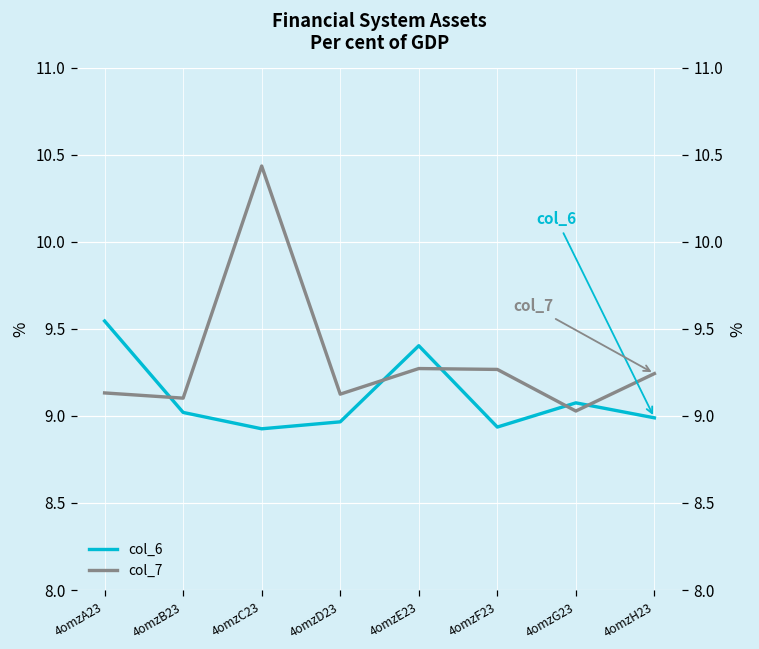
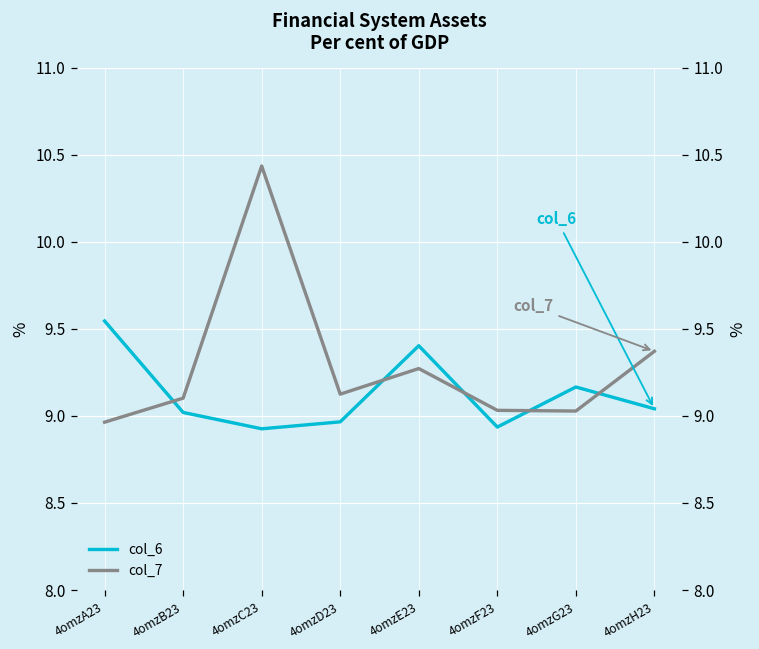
  {
    "col_6": {
      "4omzA23": 9.55,
      "4omzB23": 9.02,
      "4omzC23": 8.93,
      "4omzD23": 8.97,
      "4omzE23": 9.40,
      "4omzF23": 8.94,
-     "4omzG23": 9.08,
-     "4omzH23": 8.99
+     "4omzG23": 9.17,
+     "4omzH23": 9.04
    },
    "col_7": {
-     "4omzA23": 9.13,
+     "4omzA23": 8.96,
      "4omzB23": 9.10,
      "4omzC23": 10.44,
      "4omzD23": 9.13,
      "4omzE23": 9.27,
-     "4omzF23": 9.27,
+     "4omzF23": 9.03,
      "4omzG23": 9.03,
-     "4omzH23": 9.24
+     "4omzH23": 9.37
    }
  }
